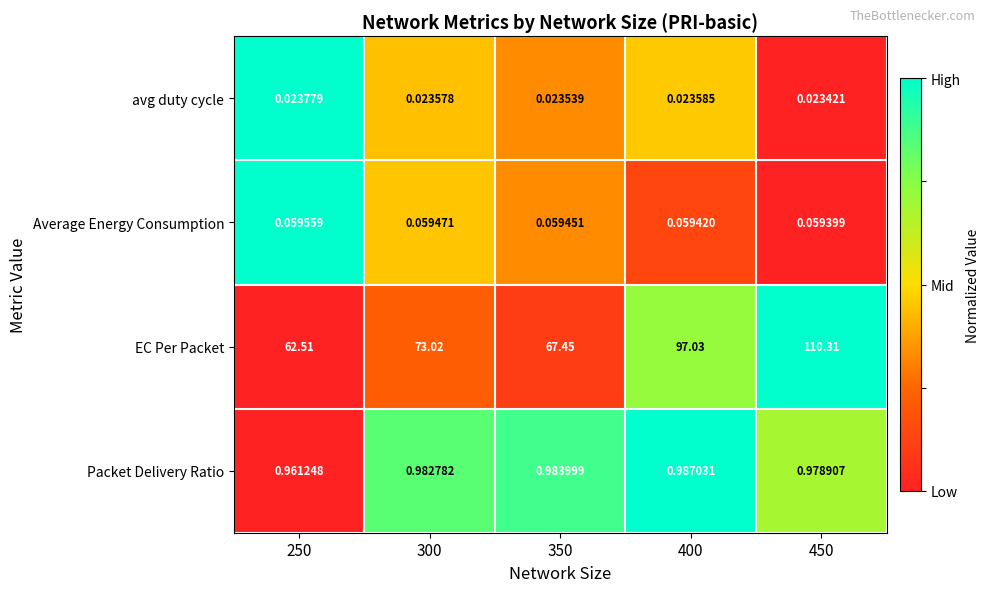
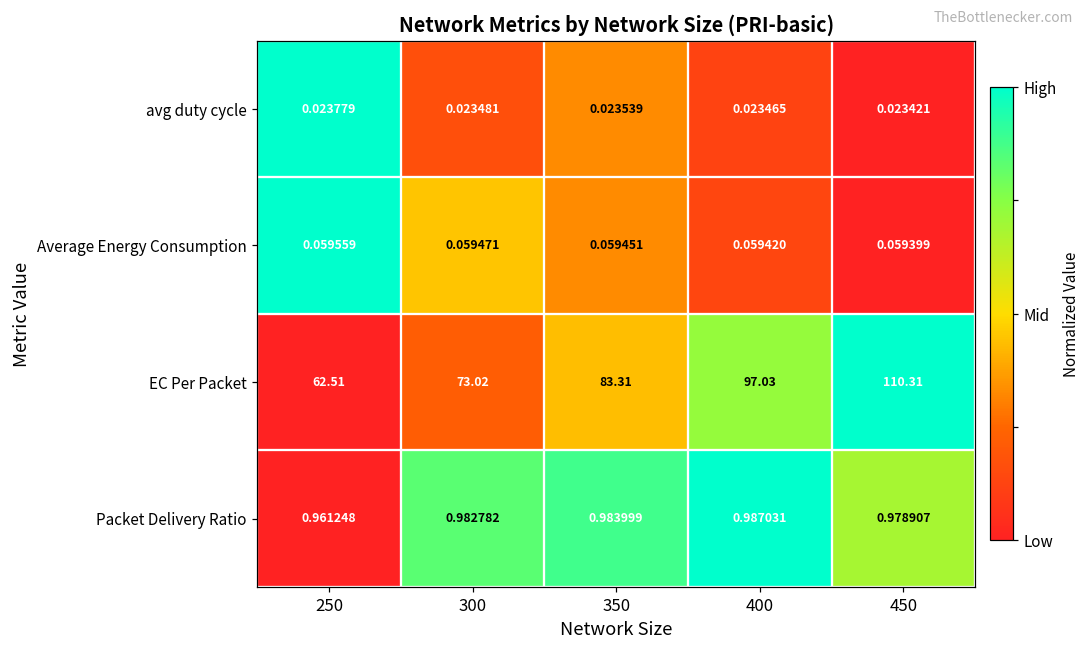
  {
    "avg duty cycle": {
      "250": 0.023779,
-     "300": 0.023578,
+     "300": 0.023481,
      "350": 0.023539,
-     "400": 0.023585,
+     "400": 0.023465,
      "450": 0.023421
    },
    "Average Energy Consumption": {
      "250": 0.059559,
      "300": 0.059471,
      "350": 0.059451,
      "400": 0.059420,
      "450": 0.059399
    },
    "EC Per Packet": {
      "250": 62.51,
      "300": 73.02,
-     "350": 67.45,
+     "350": 83.31,
      "400": 97.03,
      "450": 110.31
    },
    "Packet Delivery Ratio": {
      "250": 0.961248,
      "300": 0.982782,
      "350": 0.983999,
      "400": 0.987031,
      "450": 0.978907
    }
  }
